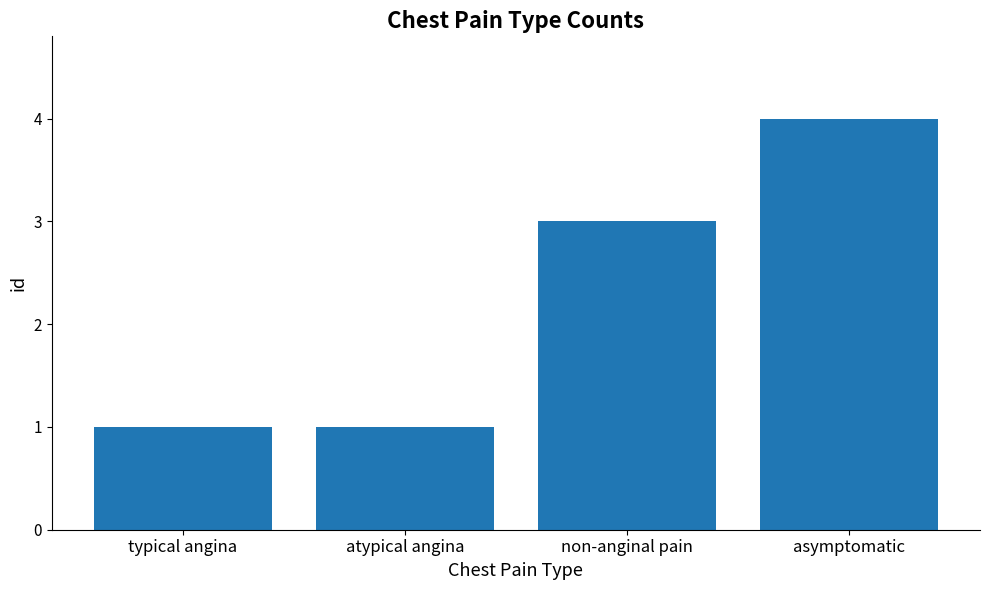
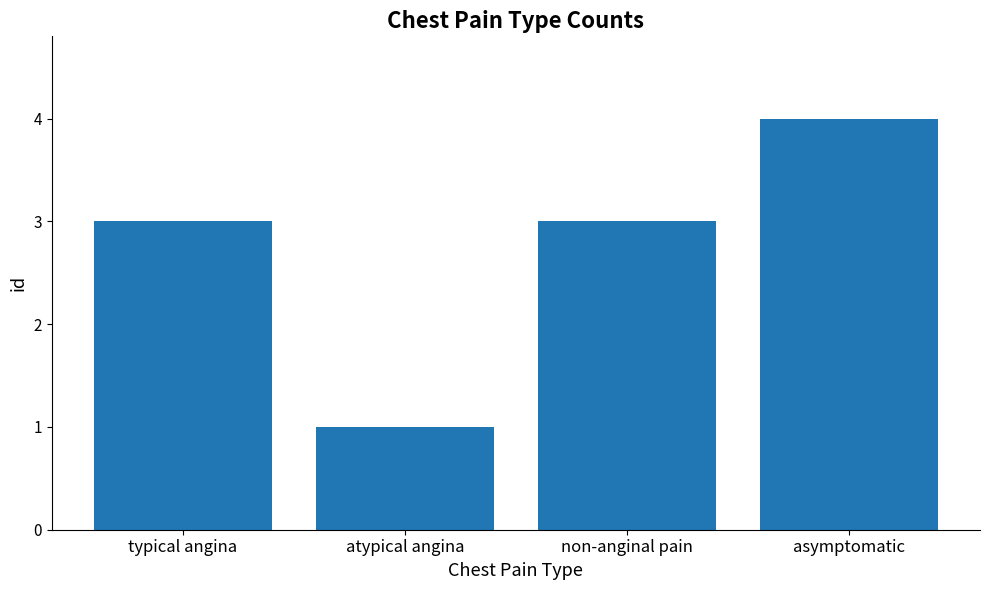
  {
-   "typical angina": 1,
+   "typical angina": 3,
    "atypical angina": 1,
    "non-anginal pain": 3,
    "asymptomatic": 4
  }
